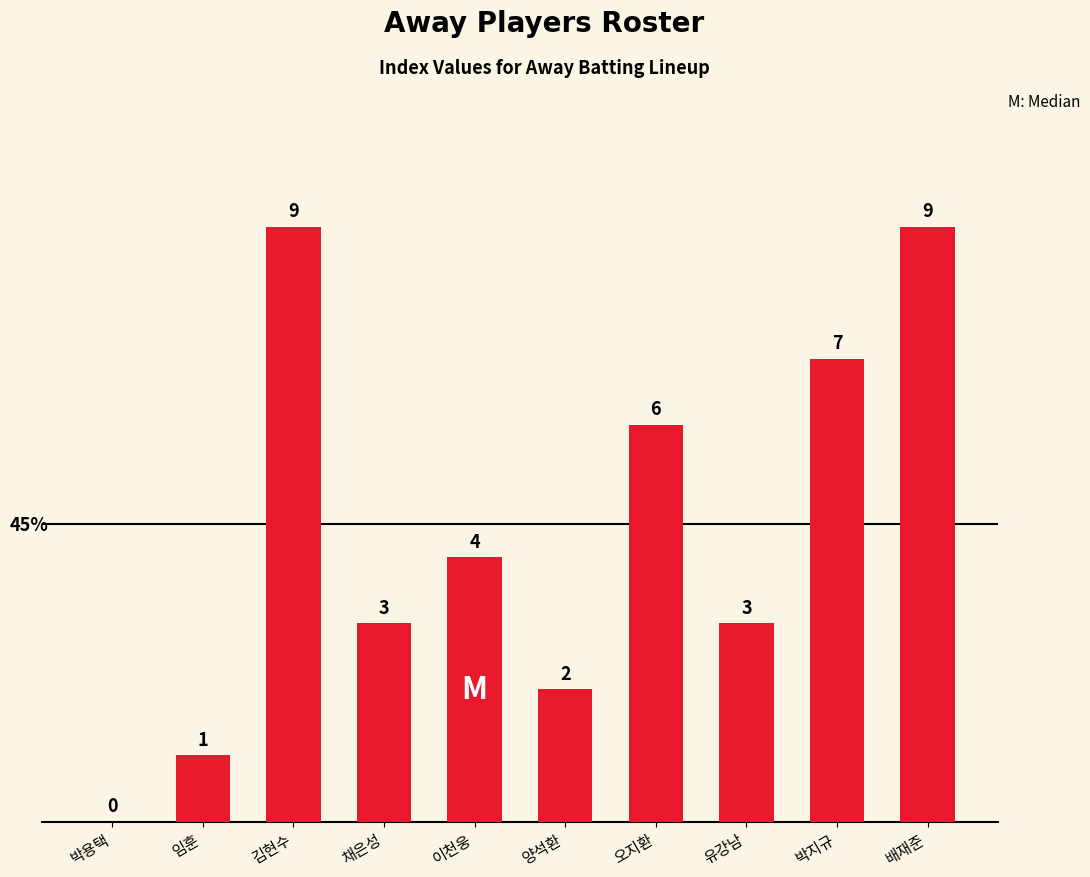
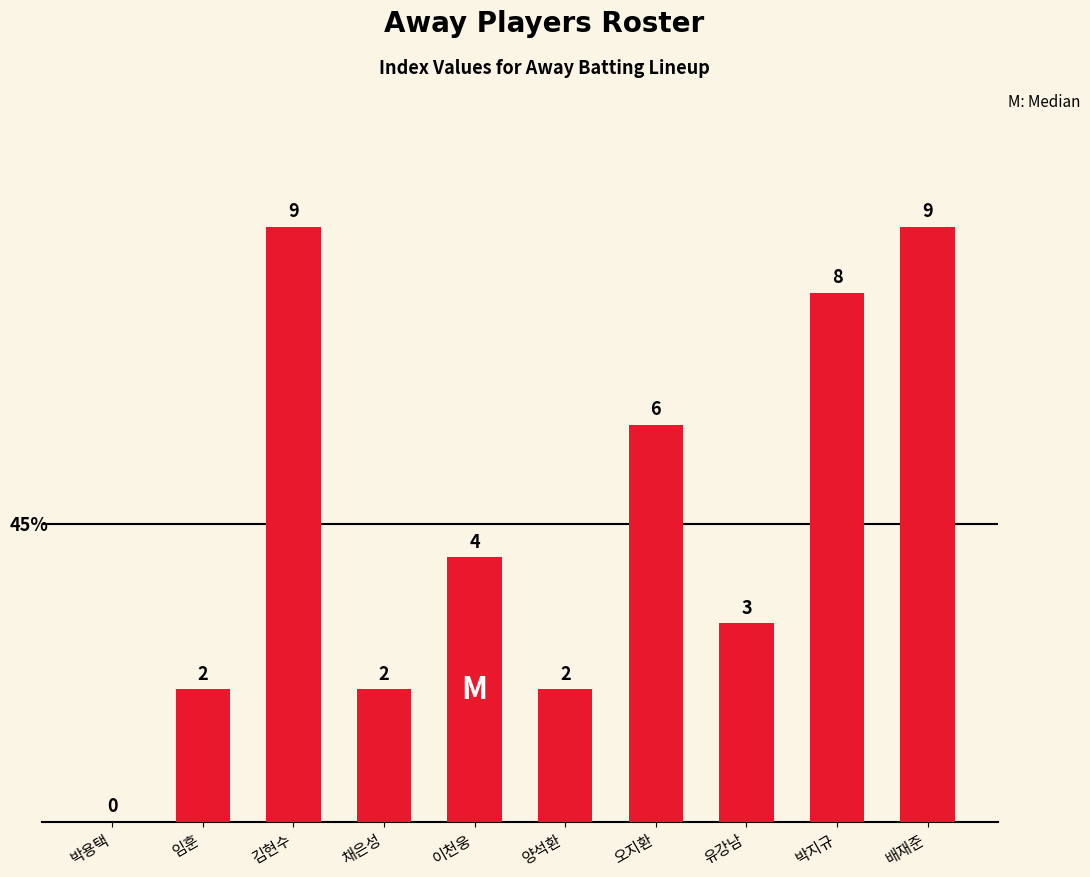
  {
    "박용택": 0,
-   "임훈": 1,
+   "임훈": 2,
    "김현수": 9,
-   "채은성": 3,
+   "채은성": 2,
    "이천웅": 4,
    "양석환": 2,
    "오지환": 6,
    "유강남": 3,
-   "박지규": 7,
+   "박지규": 8,
    "배재준": 9
  }
